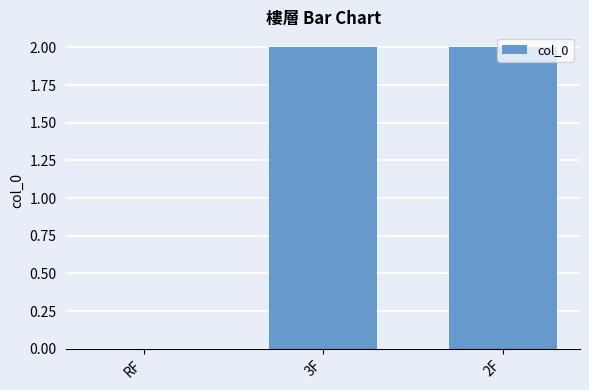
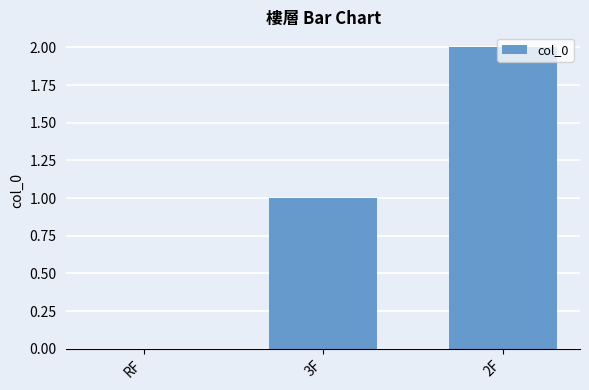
  {
    "RF": 0,
-   "3F": 2
+   "3F": 1
  }
